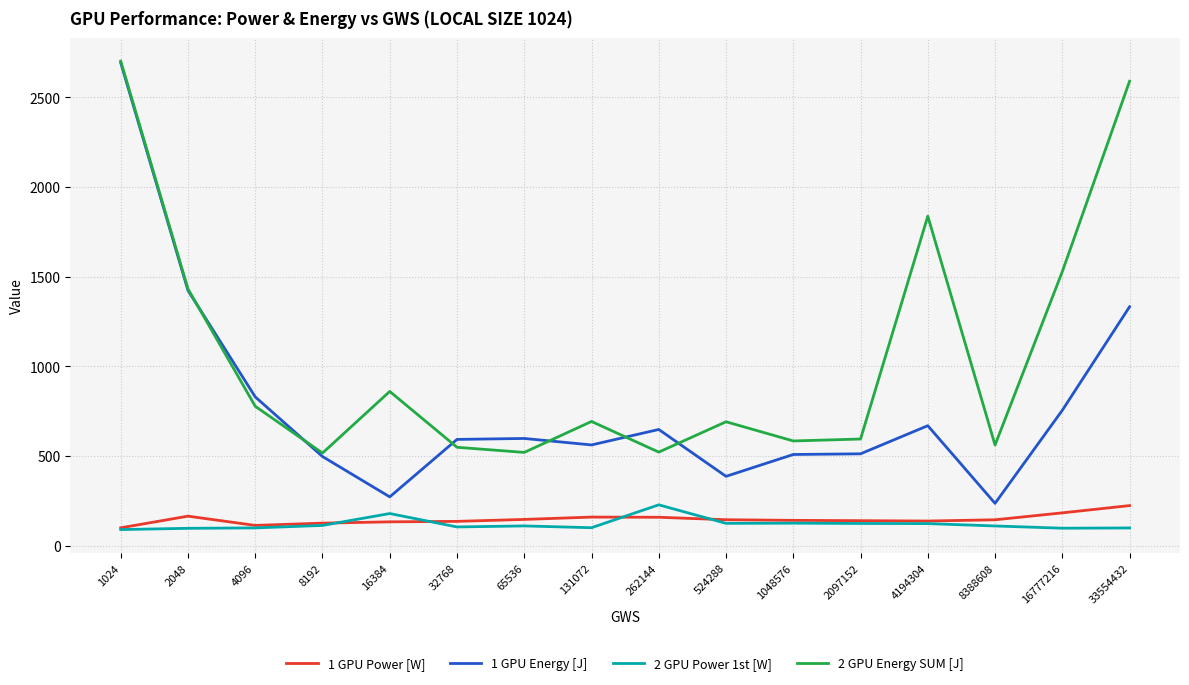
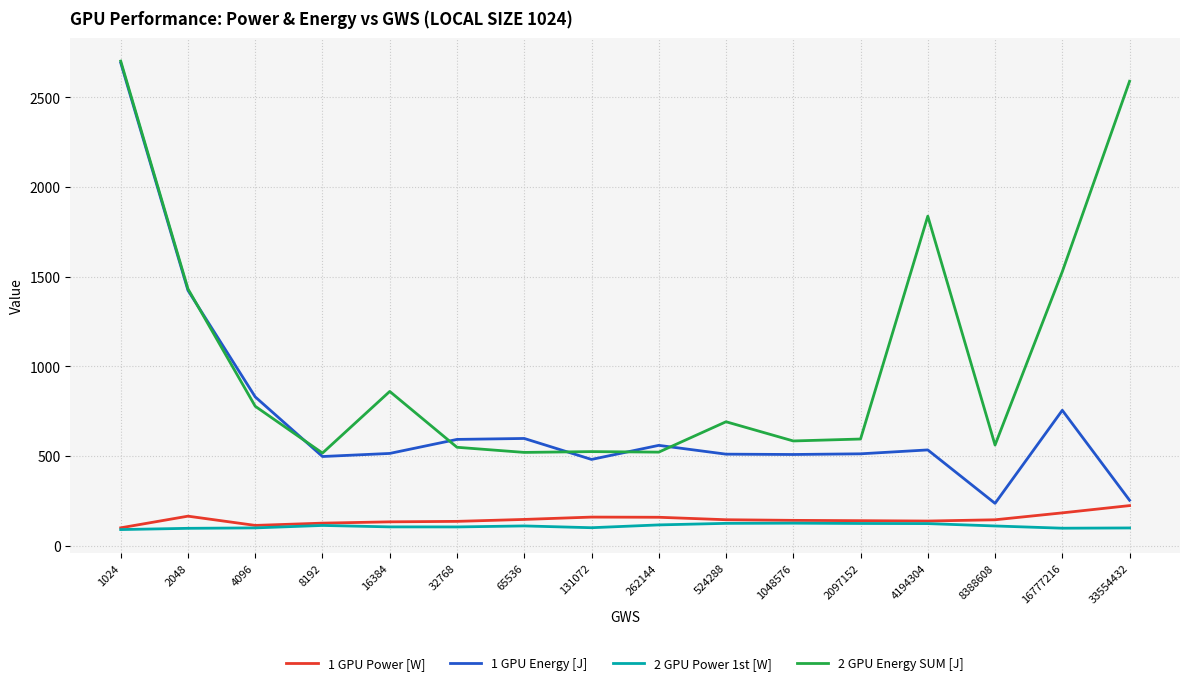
  {
    "1 GPU Power [W]": {
      "2048": 170,
      "16384": 130,
      "32768": 140,
      "65536": 150,
      "131072": 160,
      "262144": 160,
      "524288": 150,
      "1048576": 140,
      "2097152": 140,
      "8388608": 150,
      "16777216": 180,
      "33554432": 220
    },
    "1 GPU Energy [J]": {
      "4096": 830,
      "8192": 500,
-     "16384": 270,
+     "16384": 520,
      "32768": 590,
      "65536": 600,
-     "131072": 560,
-     "262144": 650,
-     "524288": 390,
+     "131072": 480,
+     "262144": 560,
+     "524288": 510,
      "1048576": 510,
      "2097152": 510,
-     "4194304": 670,
+     "4194304": 530,
      "8388608": 240,
      "16777216": 760,
-     "33554432": 1330
+     "33554432": 250
    },
    "2 GPU Power 1st [W]": {
      "2048": 100,
-     "16384": 180,
+     "16384": 110,
      "32768": 110,
      "65536": 110,
      "131072": 100,
-     "262144": 230,
+     "262144": 120,
      "524288": 130,
      "1048576": 130,
      "2097152": 120,
      "8388608": 110,
      "16777216": 100,
      "33554432": 100
    },
    "2 GPU Energy SUM [J]": {
      "4096": 780,
      "8192": 520,
      "16384": 860,
      "32768": 550,
      "65536": 520,
-     "131072": 690,
+     "131072": 530,
      "262144": 520,
      "524288": 690,
      "1048576": 580,
      "2097152": 600,
      "4194304": 1840,
      "8388608": 560,
      "16777216": 1530,
      "33554432": 2590
    }
  }
